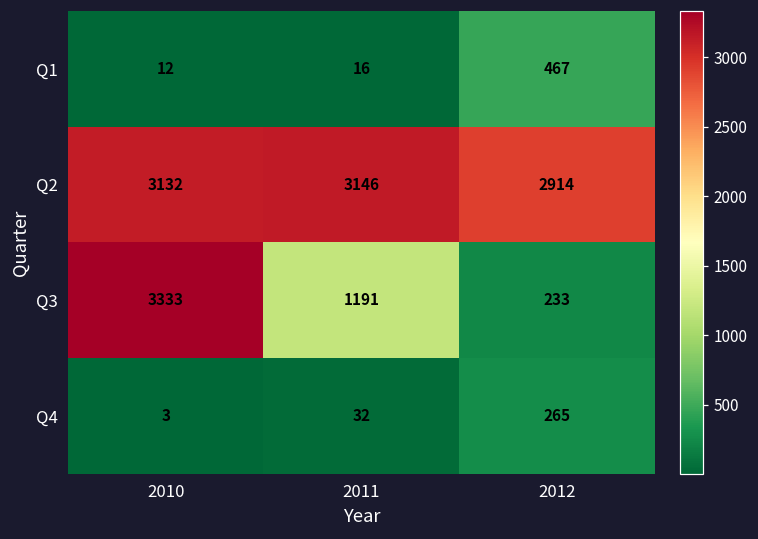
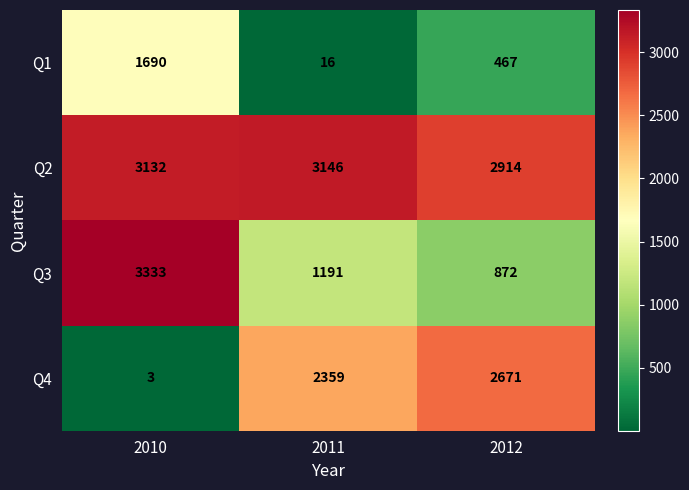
  {
    "Q1": {
-     "2010": 12,
+     "2010": 1690,
      "2011": 16,
      "2012": 467
    },
    "Q2": {
      "2010": 3132,
      "2011": 3146,
      "2012": 2914
    },
    "Q3": {
      "2010": 3333,
      "2011": 1191,
-     "2012": 233
+     "2012": 872
    },
    "Q4": {
      "2010": 3,
-     "2011": 32,
-     "2012": 265
+     "2011": 2359,
+     "2012": 2671
    }
  }
